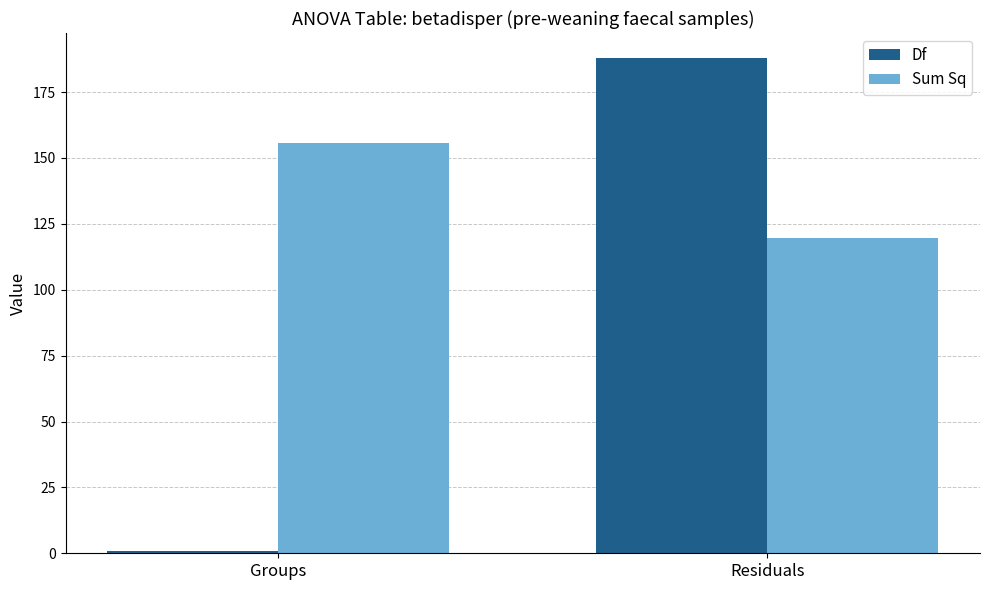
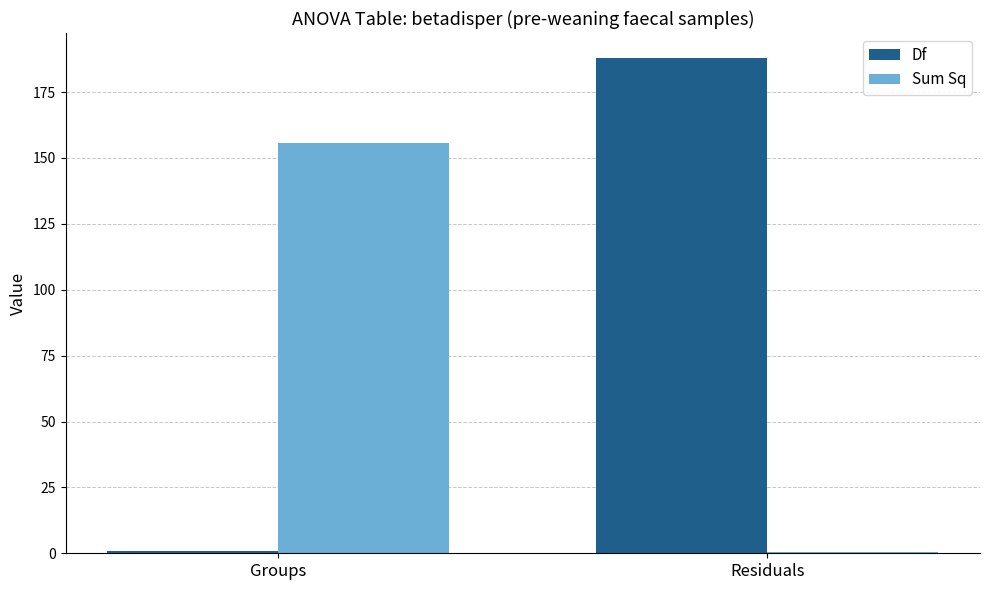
  {
    "Df": {
      "Groups": 1,
      "Residuals": 188
    },
    "Sum Sq": {
      "Groups": 156,
-     "Residuals": 120
+     "Residuals": 0
    }
  }
